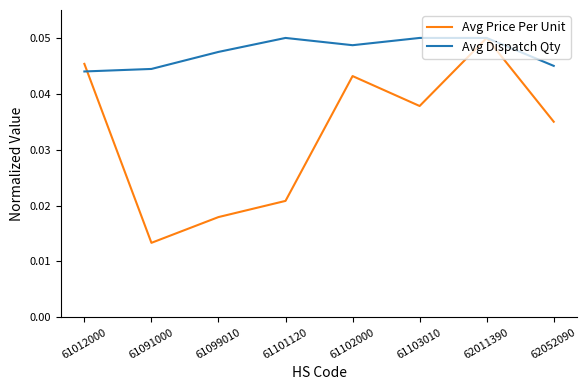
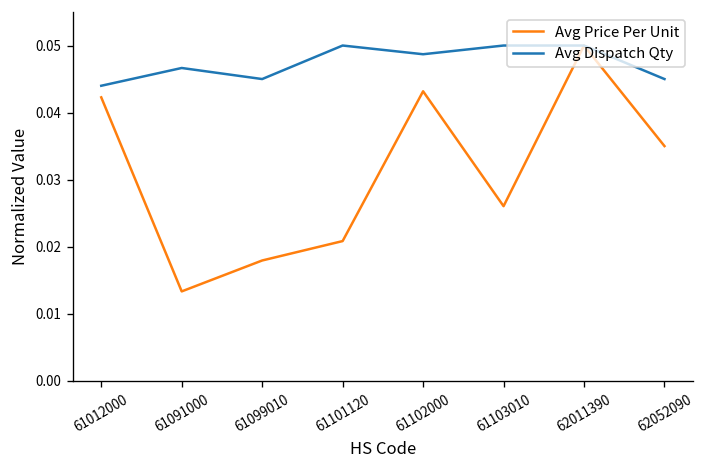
  {
    "Avg Price Per Unit": {
-     "61012000": 0.045,
+     "61012000": 0.042,
      "61091000": 0.013,
      "61099010": 0.018,
      "61101120": 0.021,
      "61102000": 0.043,
-     "61103010": 0.038,
+     "61103010": 0.026,
      "62052090": 0.035
    },
    "Avg Dispatch Qty": {
      "61012000": 0.044,
-     "61091000": 0.044,
-     "61099010": 0.048,
+     "61091000": 0.047,
+     "61099010": 0.045,
      "61101120": 0.050,
      "61102000": 0.049,
      "61103010": 0.050,
      "62052090": 0.045
    }
  }
